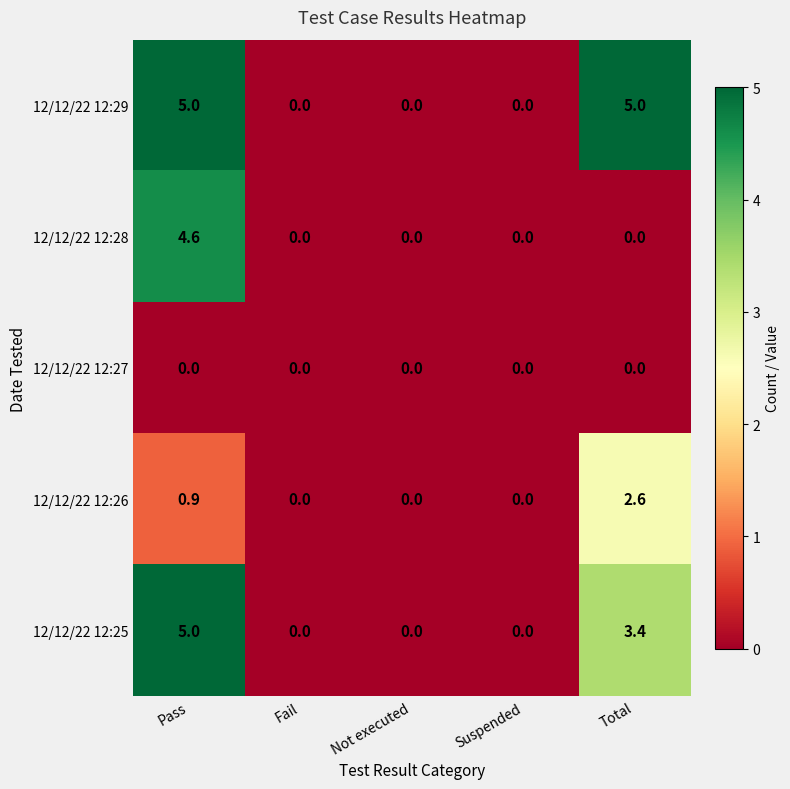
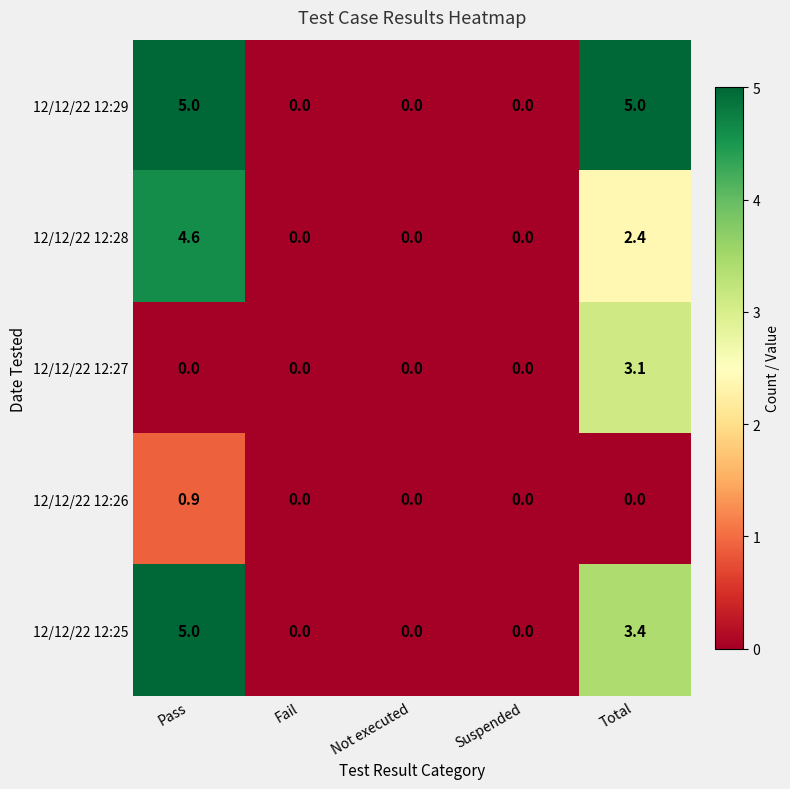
  {
    "12/12/22 12:29": {
      "Pass": 5.0,
      "Fail": 0.0,
      "Not executed": 0.0,
      "Suspended": 0.0,
      "Total": 5.0
    },
    "12/12/22 12:28": {
      "Pass": 4.6,
      "Fail": 0.0,
      "Not executed": 0.0,
      "Suspended": 0.0,
-     "Total": 0.0
+     "Total": 2.4
    },
    "12/12/22 12:27": {
      "Pass": 0.0,
      "Fail": 0.0,
      "Not executed": 0.0,
      "Suspended": 0.0,
-     "Total": 0.0
+     "Total": 3.1
    },
    "12/12/22 12:26": {
      "Pass": 0.9,
      "Fail": 0.0,
      "Not executed": 0.0,
      "Suspended": 0.0,
-     "Total": 2.6
+     "Total": 0.0
    },
    "12/12/22 12:25": {
      "Pass": 5.0,
      "Fail": 0.0,
      "Not executed": 0.0,
      "Suspended": 0.0,
      "Total": 3.4
    }
  }
